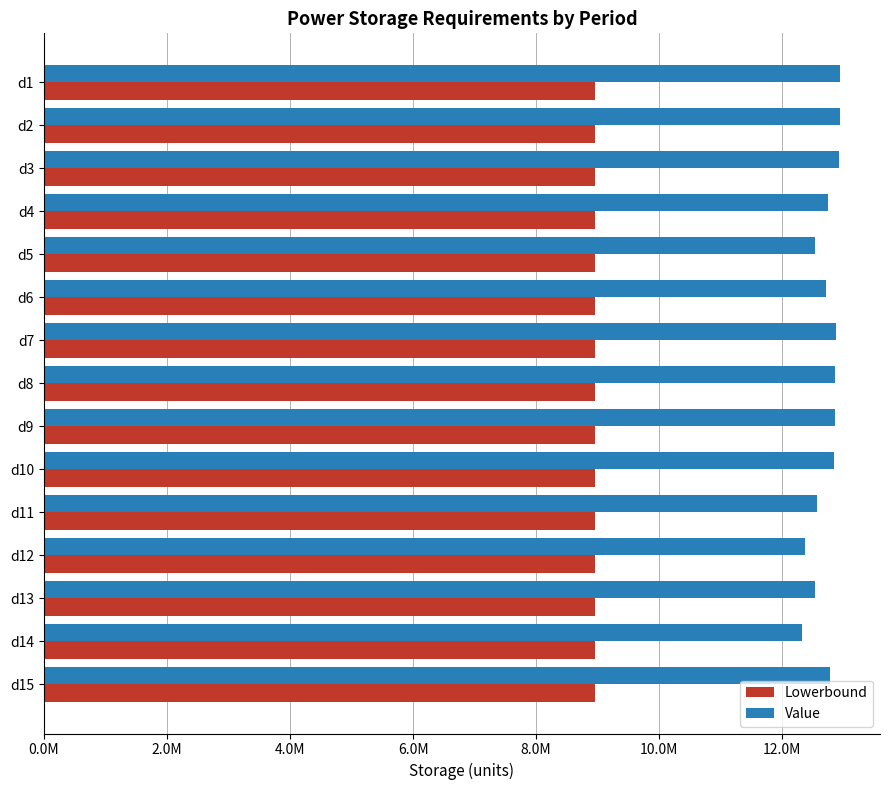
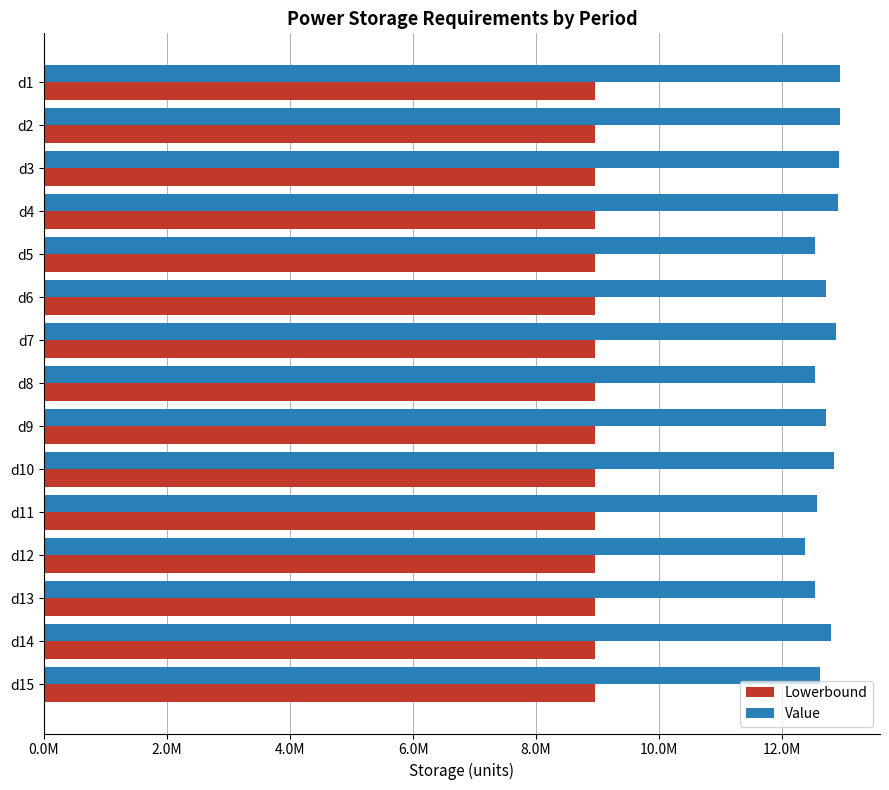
  {
    "Lowerbound": {
      "d1": 9000000,
      "d2": 9000000,
      "d3": 9000000,
      "d4": 9000000,
      "d5": 9000000,
      "d6": 9000000,
      "d7": 9000000,
      "d8": 9000000,
      "d9": 9000000,
      "d10": 9000000,
      "d11": 9000000,
      "d12": 9000000,
      "d13": 9000000,
      "d14": 9000000,
      "d15": 9000000
    },
    "Value": {
      "d1": 12900000,
      "d2": 12900000,
      "d3": 12900000,
-     "d4": 12700000,
+     "d4": 12900000,
      "d5": 12500000,
      "d6": 12700000,
      "d7": 12900000,
-     "d8": 12900000,
-     "d9": 12800000,
+     "d8": 12500000,
+     "d9": 12700000,
      "d10": 12800000,
      "d11": 12600000,
      "d12": 12400000,
      "d13": 12500000,
-     "d14": 12300000,
-     "d15": 12800000
+     "d14": 12800000,
+     "d15": 12600000
    }
  }
